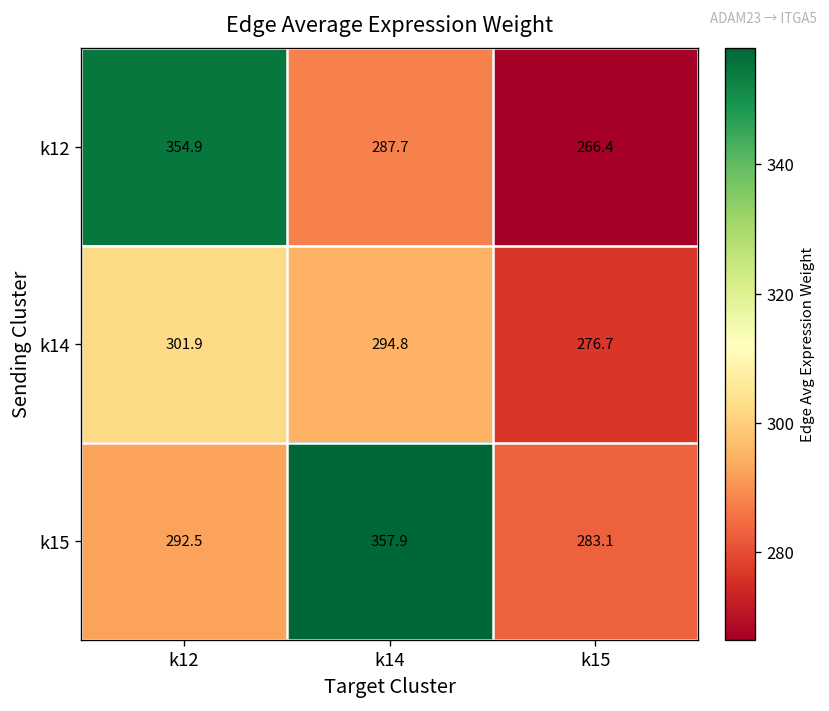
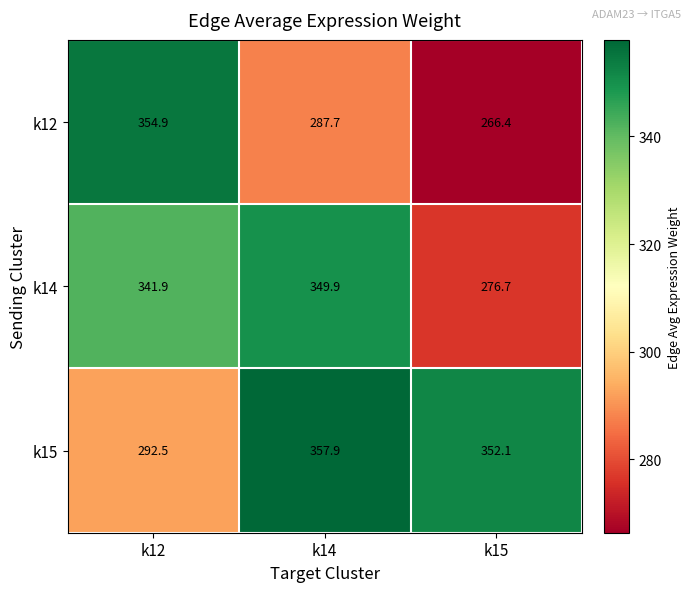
  {
    "k12": {
      "k12": 354.9,
      "k14": 287.7,
      "k15": 266.4
    },
    "k14": {
-     "k12": 301.9,
-     "k14": 294.8,
+     "k12": 341.9,
+     "k14": 349.9,
      "k15": 276.7
    },
    "k15": {
      "k12": 292.5,
      "k14": 357.9,
-     "k15": 283.1
+     "k15": 352.1
    }
  }
